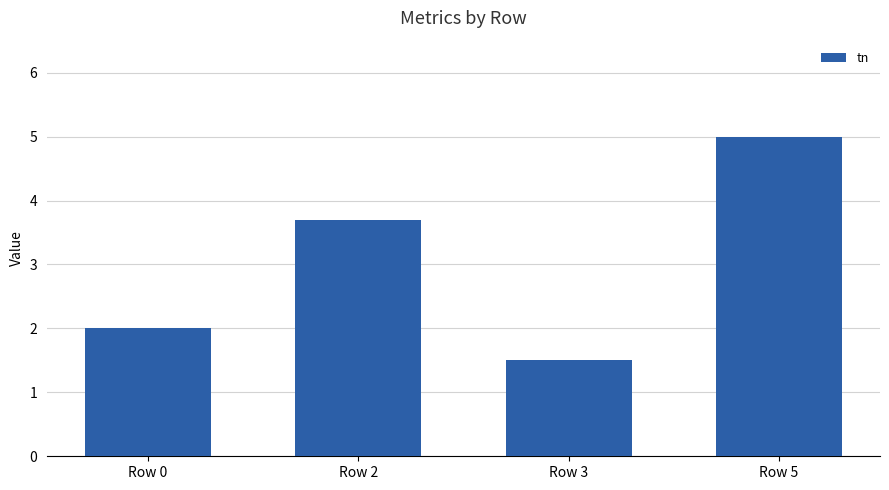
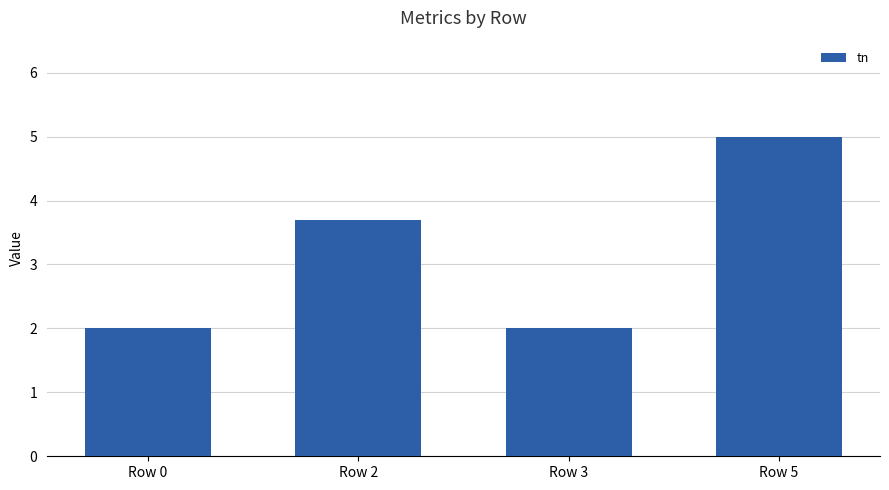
  {
    "Row 0": 2.0,
    "Row 2": 3.7,
-   "Row 3": 1.5,
+   "Row 3": 2.0,
    "Row 5": 5.0
  }
